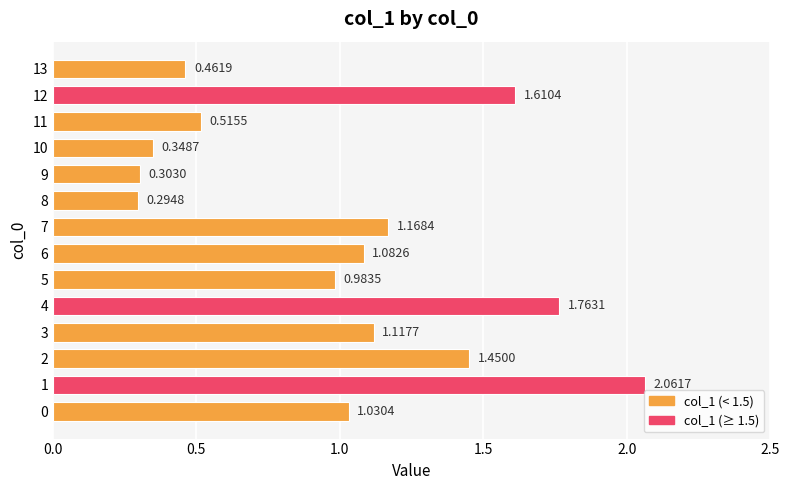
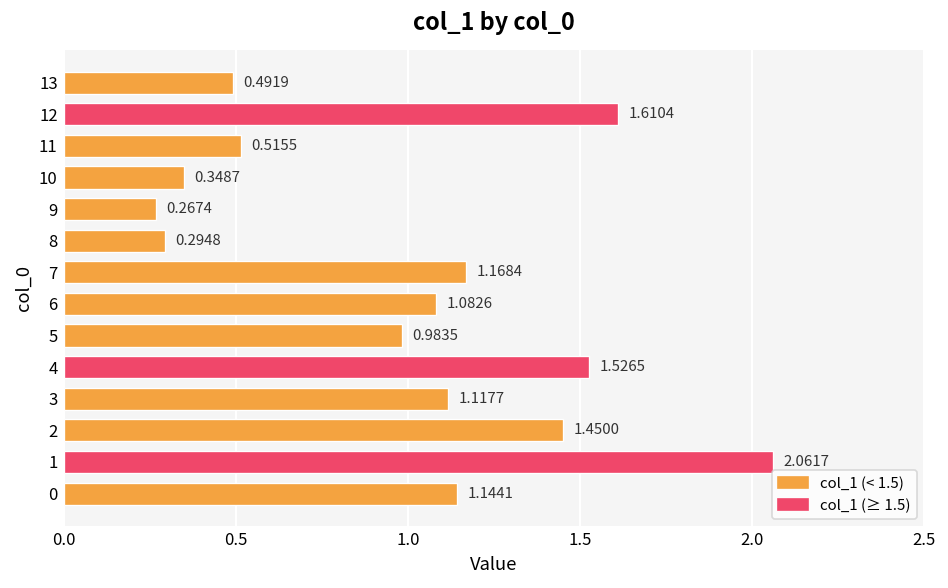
  {
-   "13": 0.4619,
+   "13": 0.4919,
    "12": 1.6104,
    "11": 0.5155,
    "10": 0.3487,
-   "9": 0.3030,
+   "9": 0.2674,
    "8": 0.2948,
    "7": 1.1684,
    "6": 1.0826,
    "5": 0.9835,
-   "4": 1.7631,
+   "4": 1.5265,
    "3": 1.1177,
    "2": 1.4500,
-   "0": 1.0304
+   "0": 1.1441
  }
